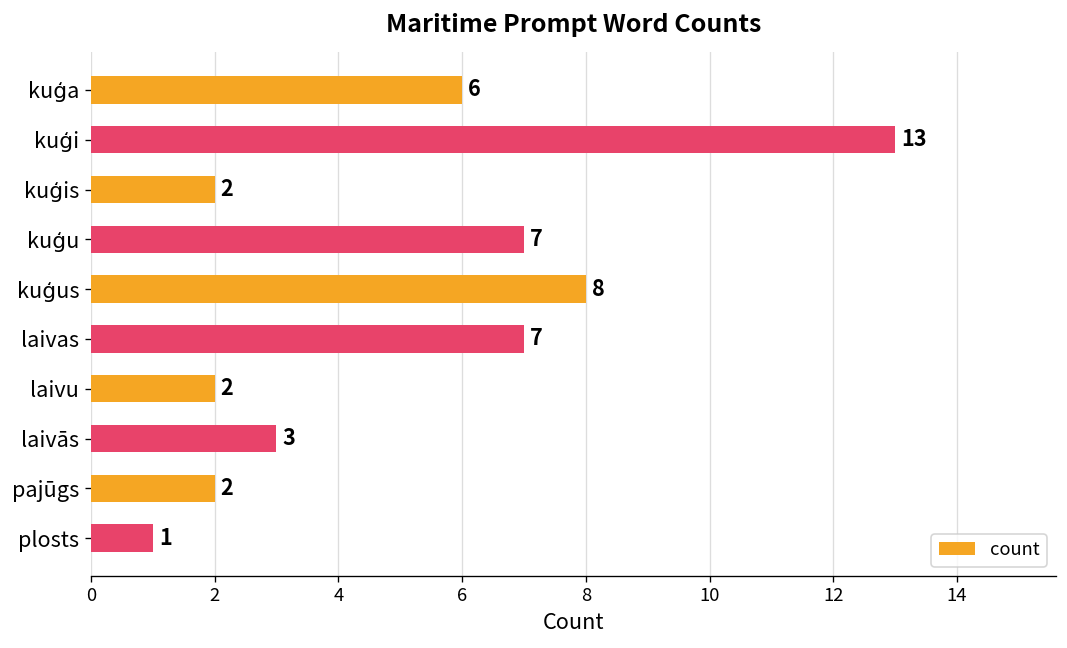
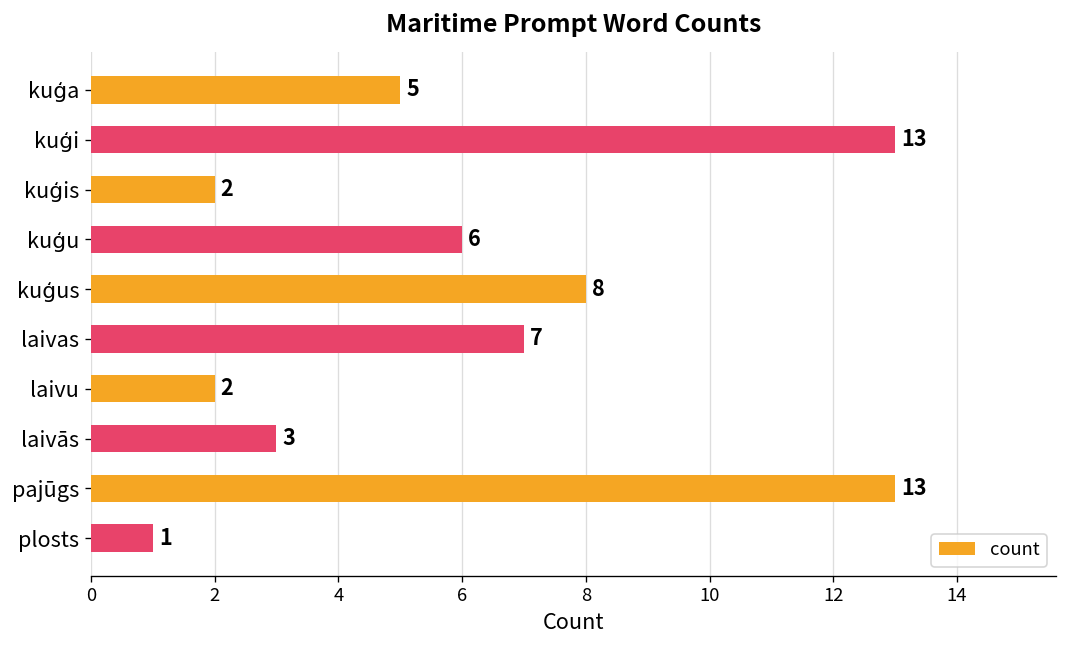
  {
-   "kuģa": 6,
+   "kuģa": 5,
    "kuģi": 13,
    "kuģis": 2,
-   "kuģu": 7,
+   "kuģu": 6,
    "kuģus": 8,
    "laivas": 7,
    "laivu": 2,
    "laivās": 3,
-   "pajūgs": 2,
+   "pajūgs": 13,
    "plosts": 1
  }
